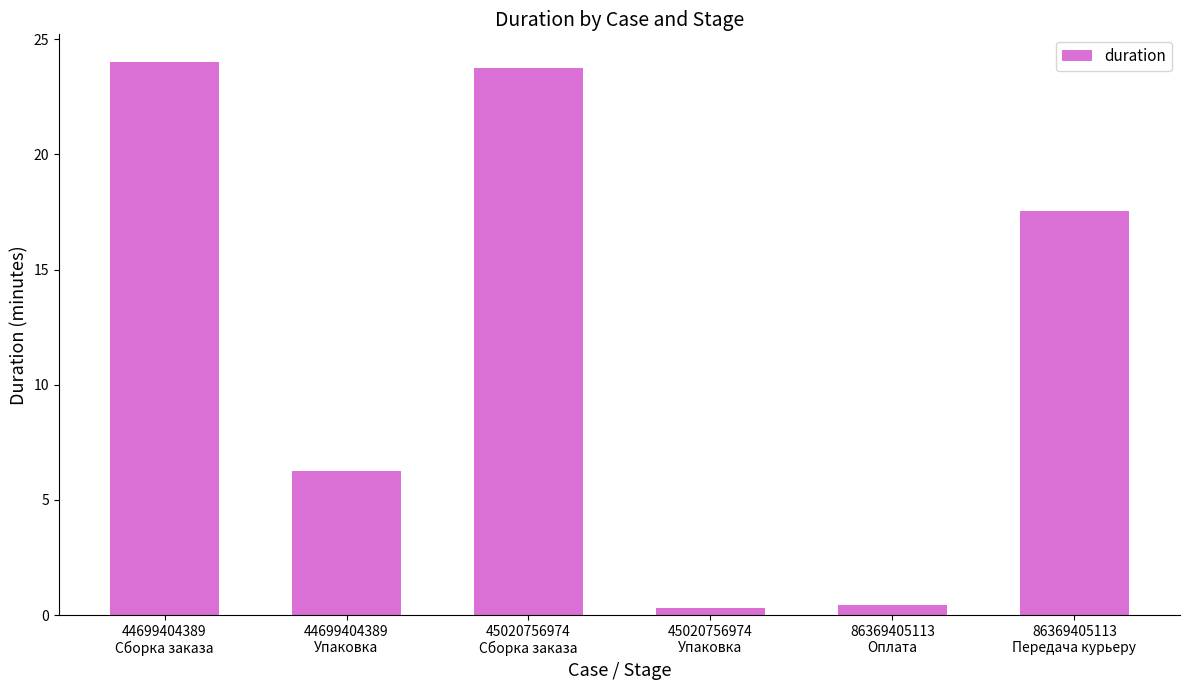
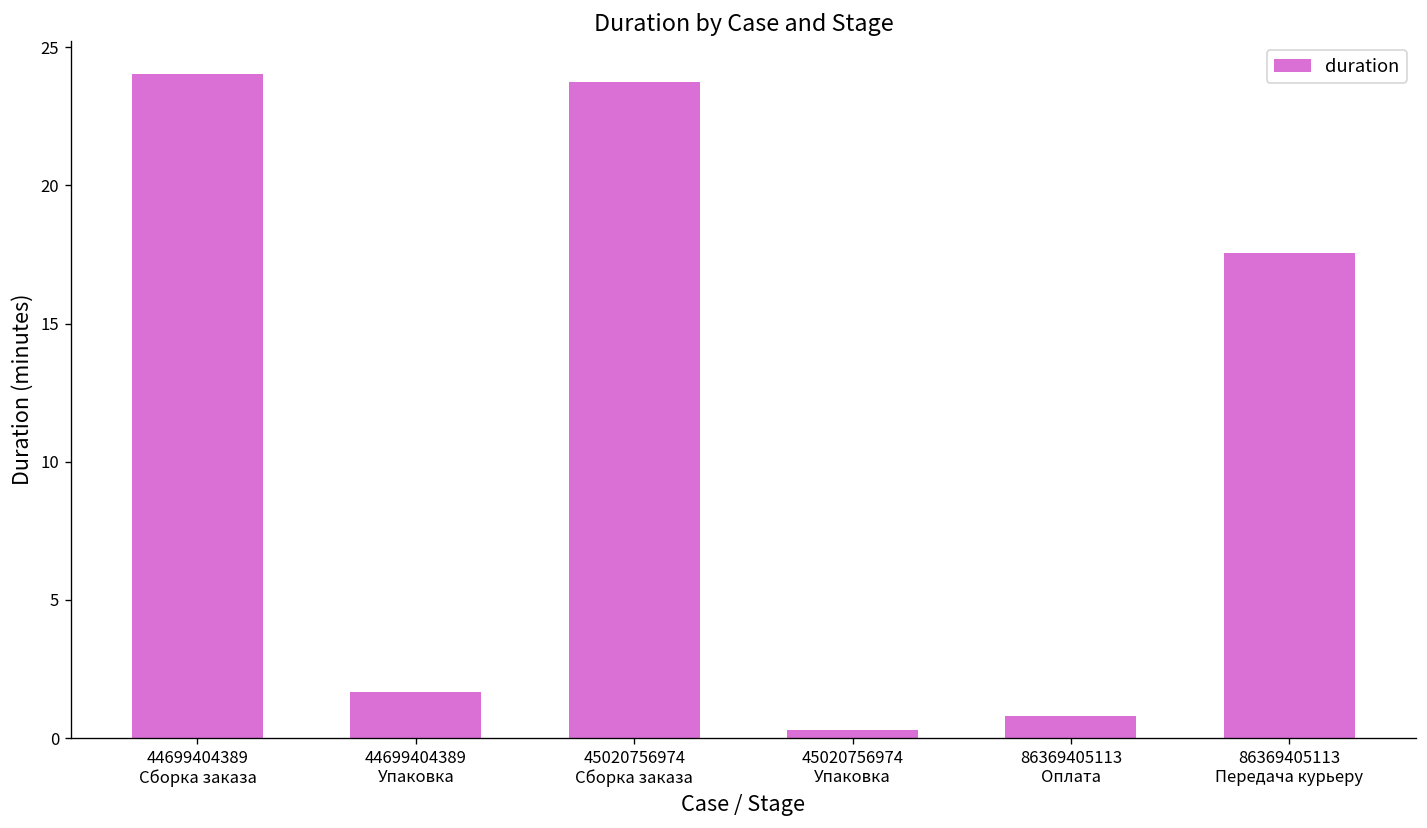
  {
    "44699404389 Сборка заказа": 24.0,
-   "44699404389 Упаковка": 6.3,
+   "44699404389 Упаковка": 1.7,
    "45020756974 Сборка заказа": 23.8,
    "45020756974 Упаковка": 0.3,
-   "86369405113 Оплата": 0.4,
+   "86369405113 Оплата": 0.8,
    "86369405113 Передача курьеру": 17.5
  }
